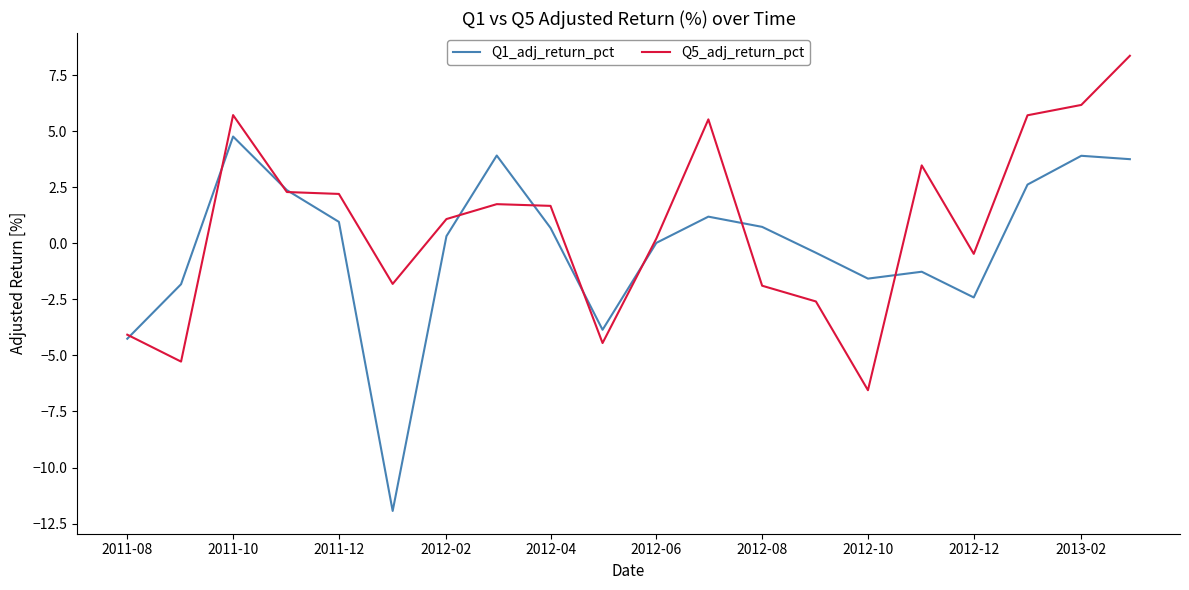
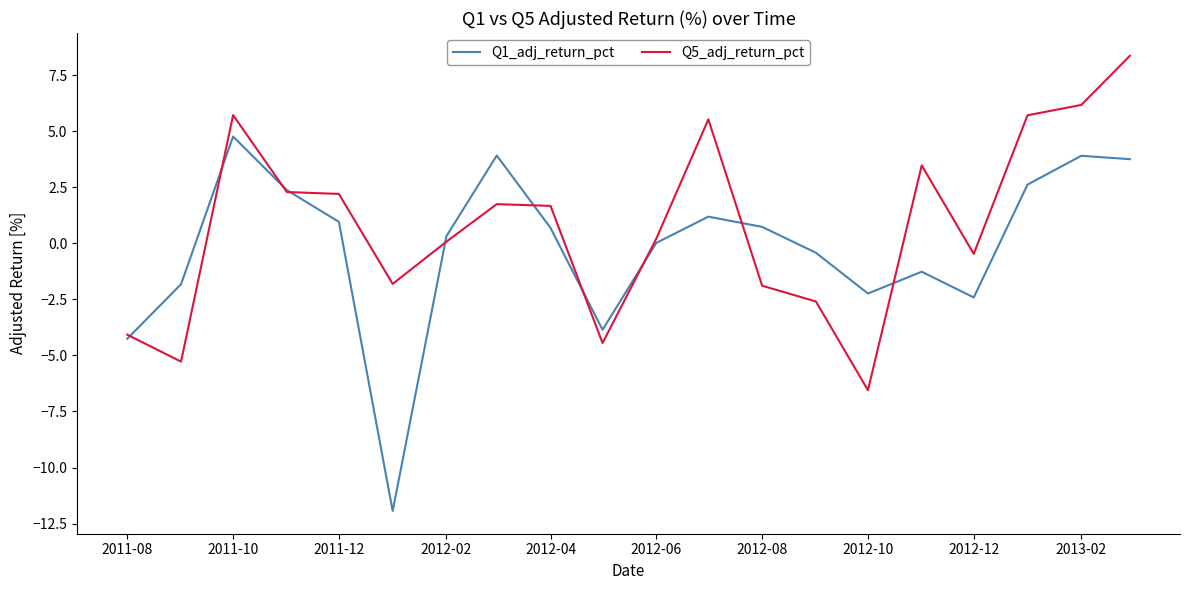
  {
    "Q1_adj_return_pct": {
      "2011-08": -4.3,
      "2011-10": 4.8,
      "2011-12": 1.0,
      "2012-02": 0.3,
      "2012-04": 0.7,
      "2012-06": 0.0,
      "2012-08": 0.7,
-     "2012-10": -1.6,
+     "2012-10": -2.2,
      "2012-12": -2.4,
      "2013-02": 3.9
    },
    "Q5_adj_return_pct": {
      "2011-08": -4.1,
      "2011-10": 5.7,
      "2011-12": 2.2,
-     "2012-02": 1.1,
+     "2012-02": 0.1,
      "2012-04": 1.7,
      "2012-06": 0.2,
      "2012-08": -1.9,
      "2012-10": -6.6,
      "2012-12": -0.5,
      "2013-02": 6.2
    }
  }
